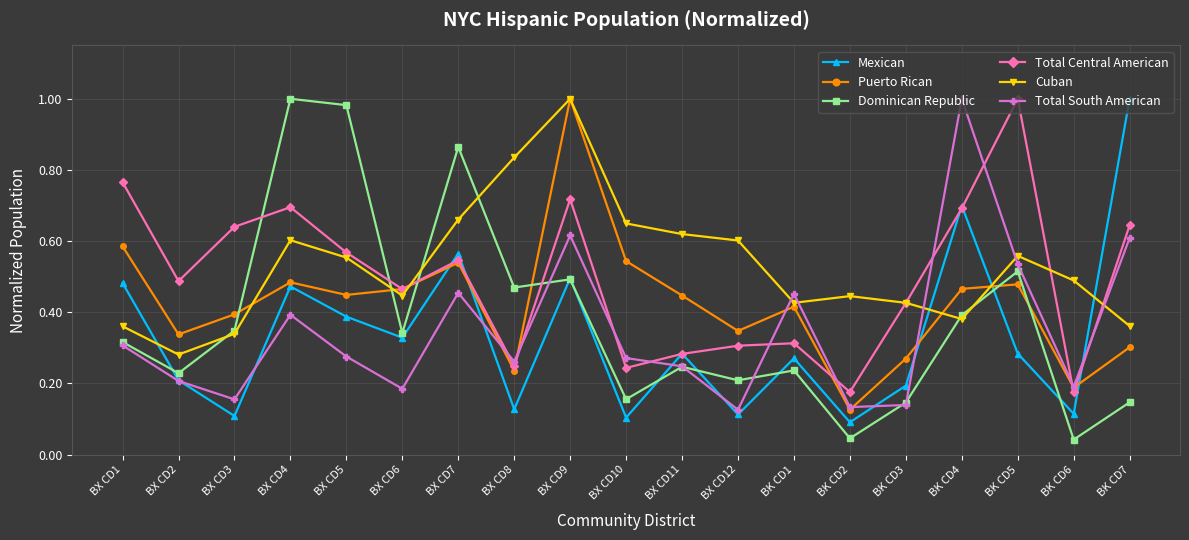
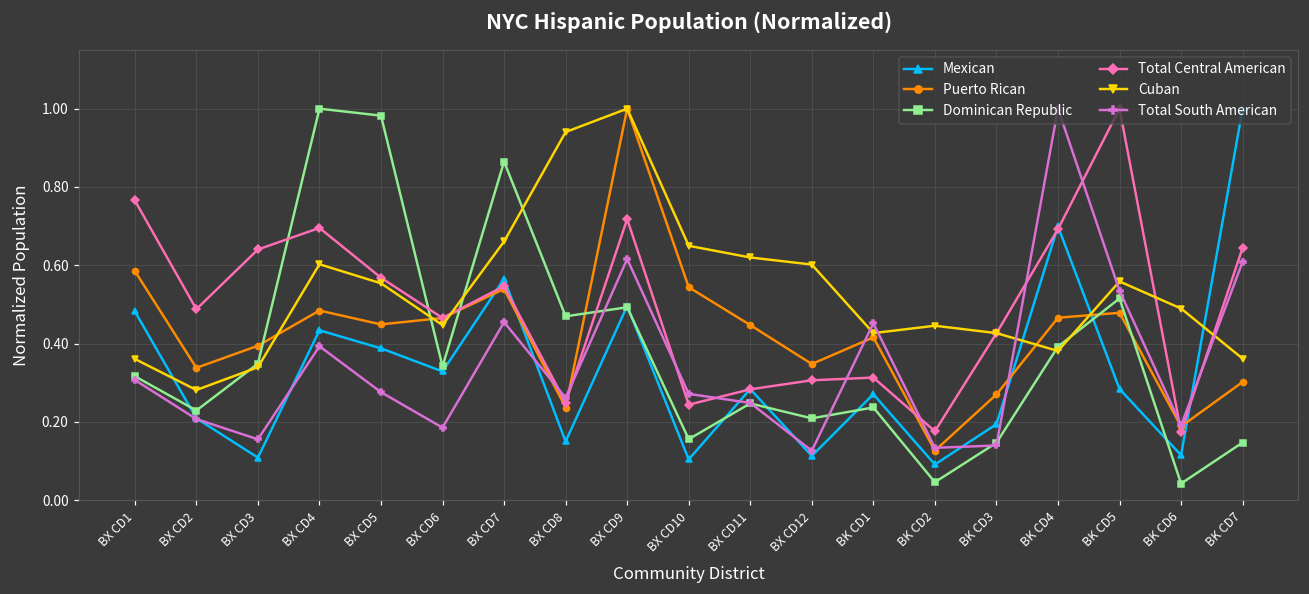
  {
    "Mexican": {
      "BX CD1": 0.48,
      "BX CD3": 0.11,
-     "BX CD4": 0.47,
+     "BX CD4": 0.43,
      "BX CD5": 0.39,
      "BX CD6": 0.33,
      "BX CD7": 0.57,
-     "BX CD8": 0.13,
+     "BX CD8": 0.15,
      "BX CD10": 0.10,
      "BX CD12": 0.11,
      "BK CD1": 0.27,
      "BK CD2": 0.09,
      "BK CD3": 0.19,
      "BK CD4": 0.70,
      "BK CD5": 0.28,
      "BK CD6": 0.11
    },
    "Puerto Rican": {
      "BX CD1": 0.59,
      "BX CD2": 0.34,
      "BX CD3": 0.39,
      "BX CD4": 0.48,
      "BX CD5": 0.45,
      "BX CD7": 0.54,
      "BX CD8": 0.24,
      "BX CD10": 0.54,
      "BX CD11": 0.45,
      "BX CD12": 0.35,
      "BK CD1": 0.42,
      "BK CD2": 0.13,
      "BK CD3": 0.27,
      "BK CD4": 0.47,
      "BK CD5": 0.48,
      "BK CD7": 0.30
    },
    "Dominican Republic": {
      "BX CD1": 0.32,
      "BX CD2": 0.23,
      "BX CD3": 0.35,
      "BX CD4": 1.00,
      "BX CD5": 0.98,
      "BX CD6": 0.34,
      "BX CD7": 0.86,
      "BX CD8": 0.47,
      "BX CD10": 0.16,
      "BX CD12": 0.21,
      "BK CD1": 0.24,
      "BK CD2": 0.05,
      "BK CD4": 0.39,
      "BK CD5": 0.52,
      "BK CD6": 0.04,
      "BK CD7": 0.15
    },
    "Cuban": {
      "BX CD1": 0.36,
      "BX CD2": 0.28,
      "BX CD3": 0.34,
      "BX CD4": 0.60,
      "BX CD5": 0.55,
      "BX CD6": 0.45,
      "BX CD7": 0.66,
-     "BX CD8": 0.84,
+     "BX CD8": 0.94,
      "BX CD10": 0.65,
      "BX CD11": 0.62,
      "BX CD12": 0.60,
      "BK CD1": 0.43,
      "BK CD2": 0.45,
      "BK CD4": 0.38,
      "BK CD5": 0.56,
      "BK CD6": 0.49,
      "BK CD7": 0.36
    }
  }
